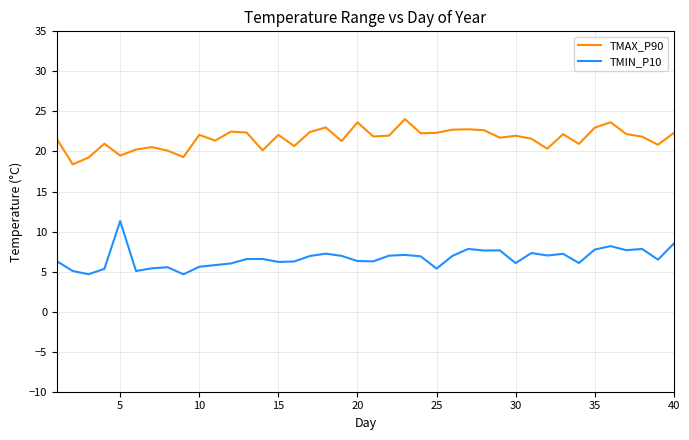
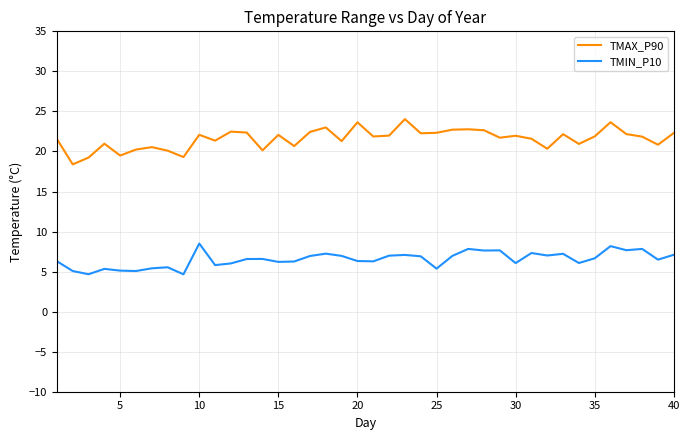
  {
    "TMAX_P90": {
      "5": 19,
      "10": 22,
      "15": 22,
      "20": 24,
      "25": 22,
      "30": 22,
-     "35": 23,
+     "35": 22,
      "40": 22
    },
    "TMIN_P10": {
-     "5": 11,
-     "10": 6,
+     "5": 5,
+     "10": 9,
      "15": 6,
      "20": 6,
      "25": 5,
      "30": 6,
-     "35": 8,
-     "40": 9
+     "35": 7,
+     "40": 7
    }
  }
